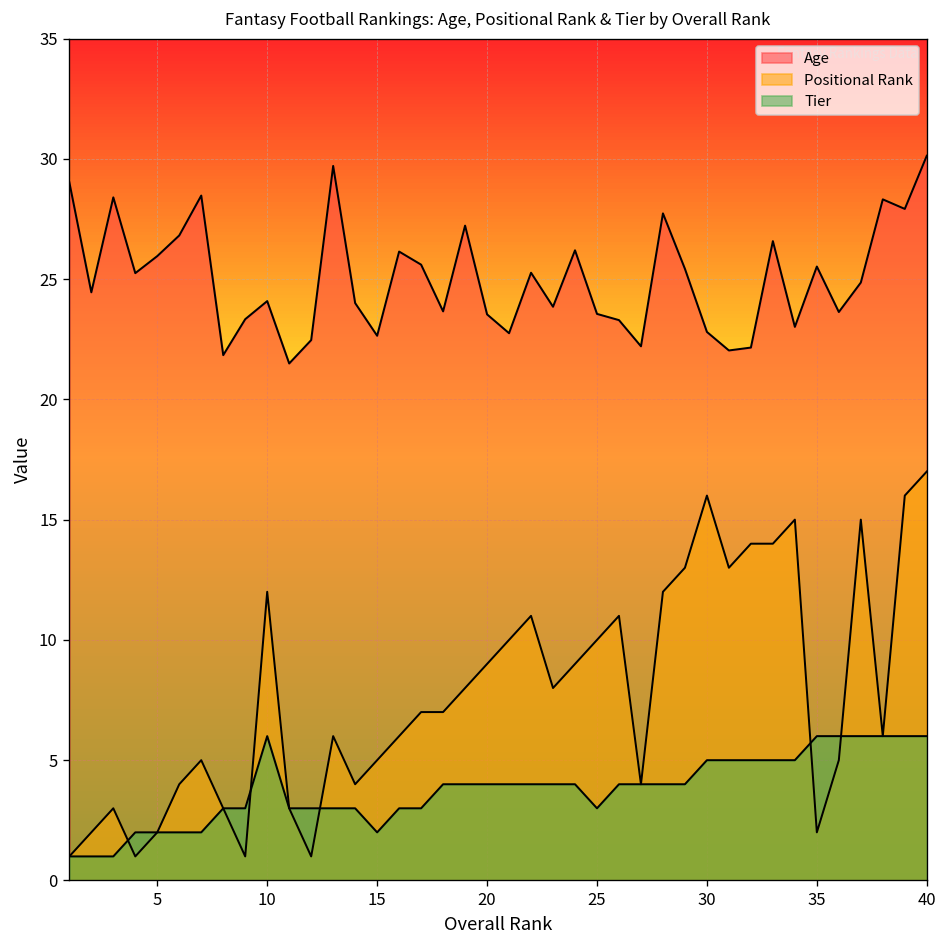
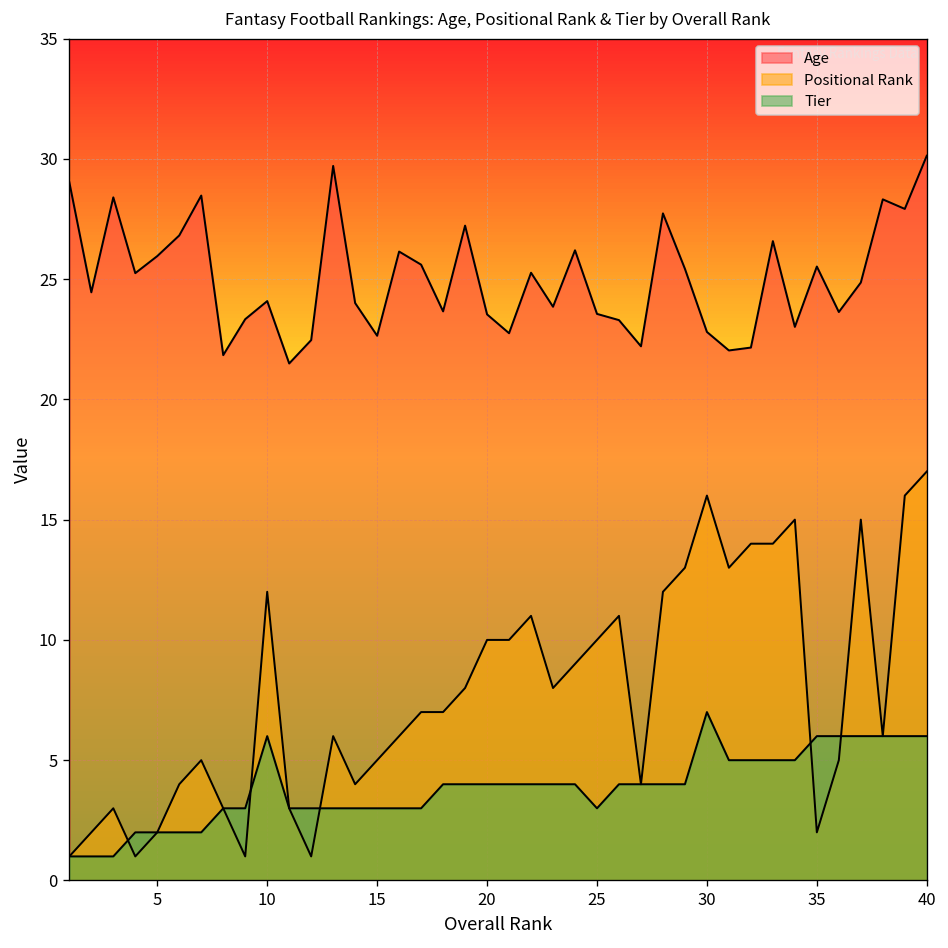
  {
    "Age": {
      "5": 26,
      "10": 24,
      "15": 22.6,
      "20": 23.5,
      "25": 23.6,
      "30": 22.8,
      "35": 25.5,
      "40": 30.1
    },
    "Positional Rank": {
      "10": 12,
      "15": 5,
-     "20": 9,
+     "20": 10,
      "25": 10,
      "30": 16,
      "35": 2,
      "40": 17
    },
    "Tier": {
      "10": 6,
-     "15": 2,
+     "15": 3,
      "20": 4,
      "25": 3,
-     "30": 5,
+     "30": 7,
      "35": 6,
      "40": 6
    }
  }
